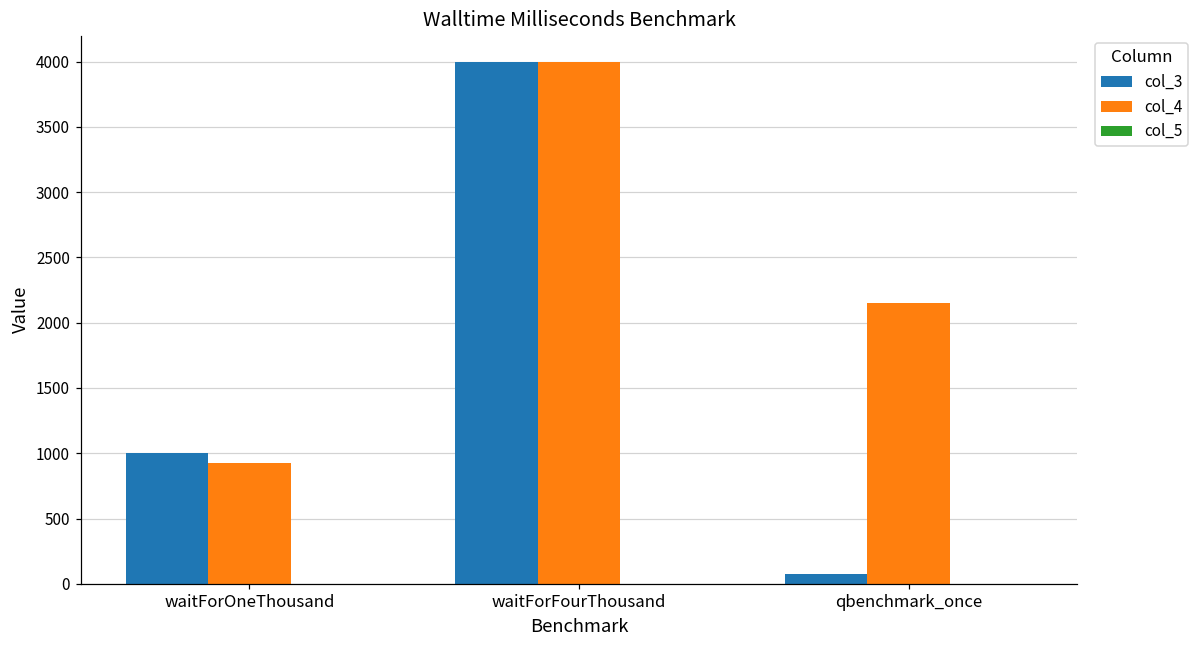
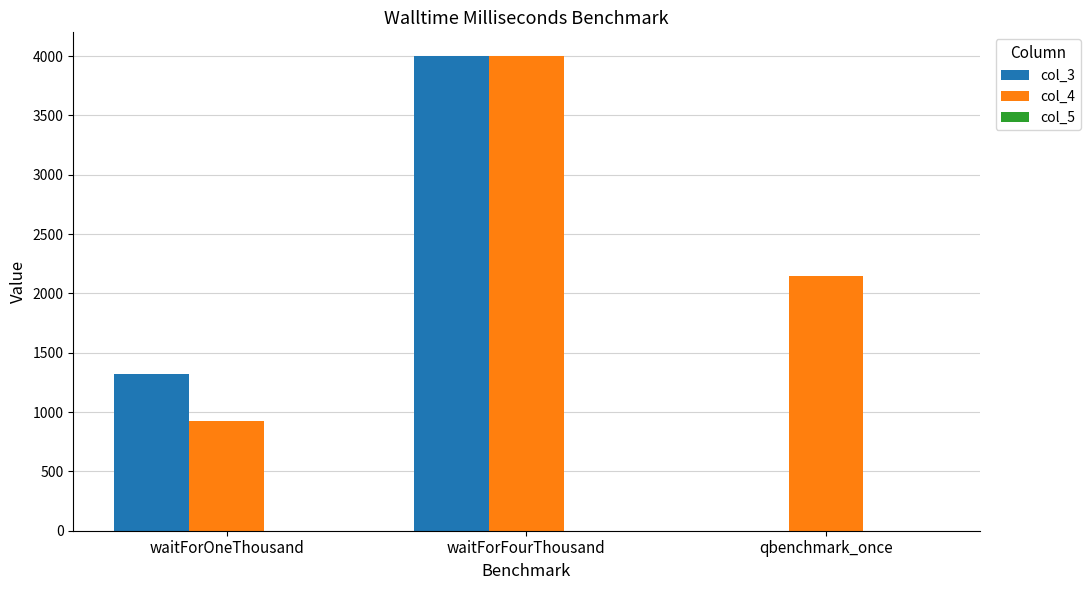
  {
    "col_3": {
-     "waitForOneThousand": 1000,
+     "waitForOneThousand": 1320,
      "waitForFourThousand": 4000,
-     "qbenchmark_once": 80
+     "qbenchmark_once": 0
    },
    "col_4": {
      "waitForOneThousand": 920,
      "waitForFourThousand": 4000,
      "qbenchmark_once": 2150
    }
  }
